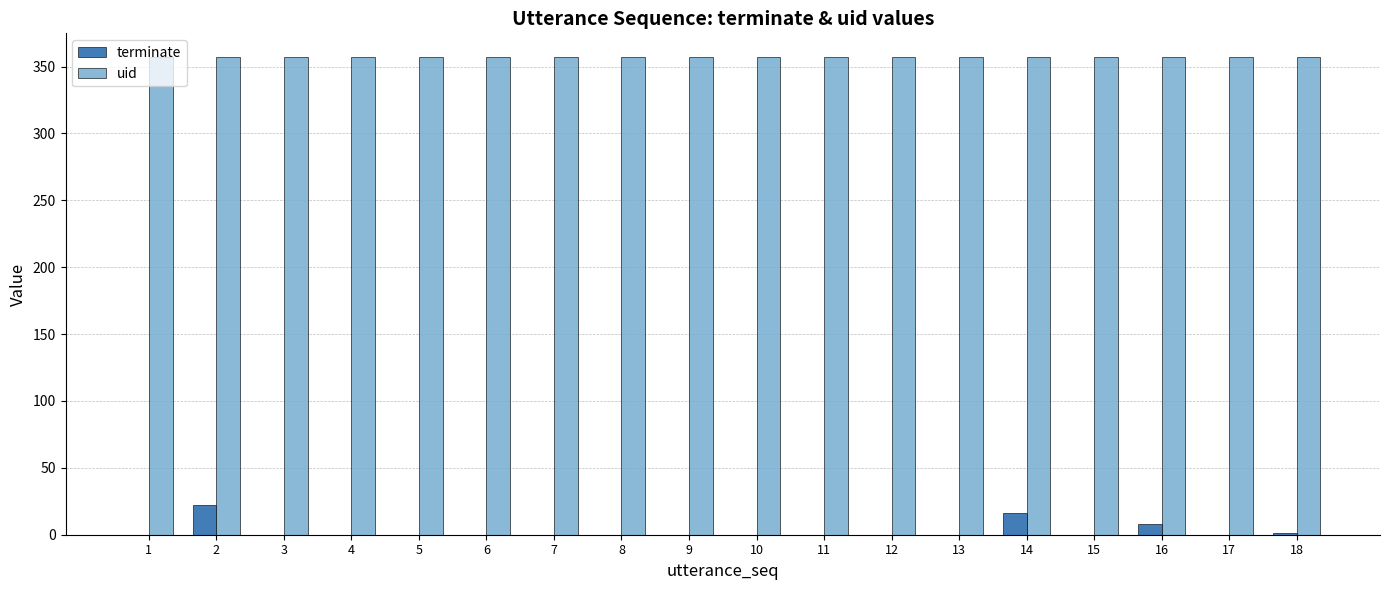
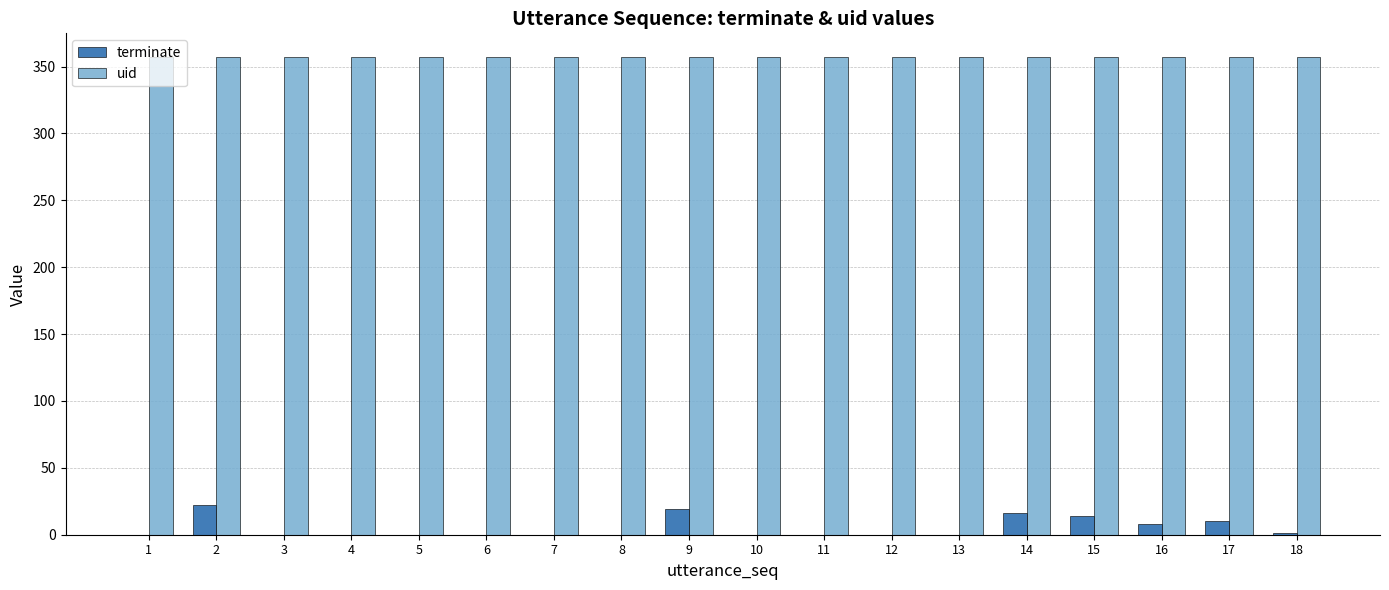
  {
    "terminate": {
      "1": 0,
      "2": 22,
      "3": 0,
      "4": 0,
      "5": 0,
      "6": 0,
      "7": 0,
      "8": 0,
-     "9": 0,
+     "9": 19,
      "10": 0,
      "11": 0,
      "12": 0,
      "13": 0,
      "14": 16,
-     "15": 0,
+     "15": 14,
      "16": 8,
-     "17": 0
+     "17": 10
    },
    "uid": {
      "2": 357,
      "3": 357,
      "4": 357,
      "5": 357,
      "6": 357,
      "7": 357,
      "8": 357,
      "9": 357,
      "10": 357,
      "11": 357,
      "12": 357,
      "13": 357,
      "14": 357,
      "15": 357,
      "16": 357,
      "17": 357,
      "18": 357
    }
  }
